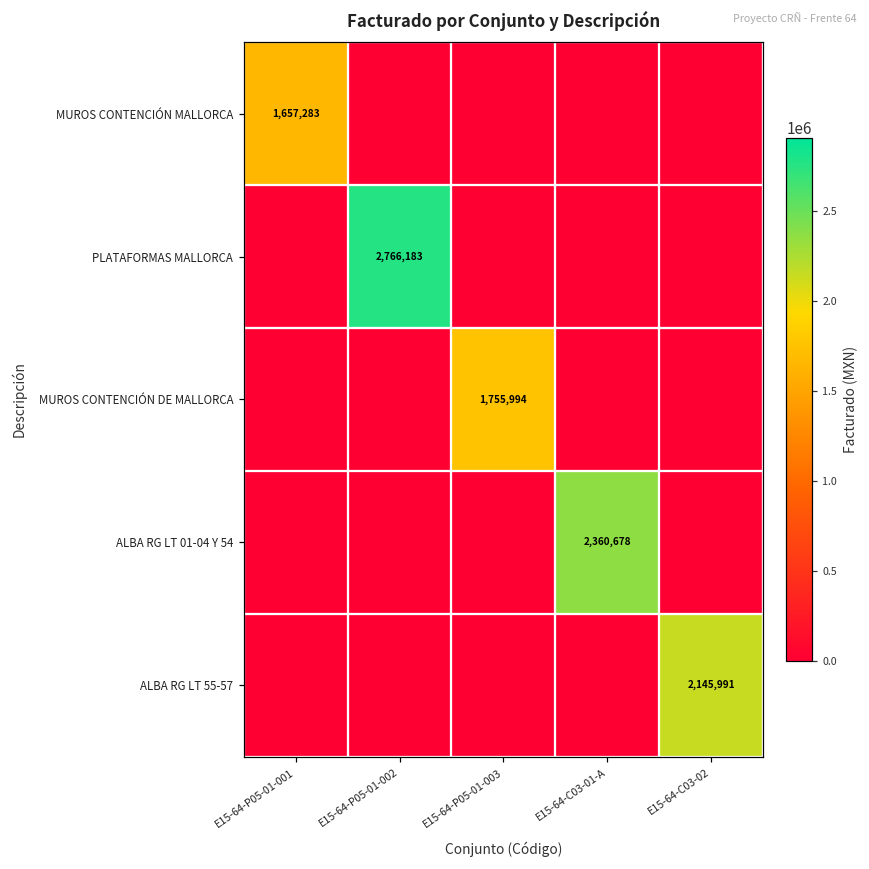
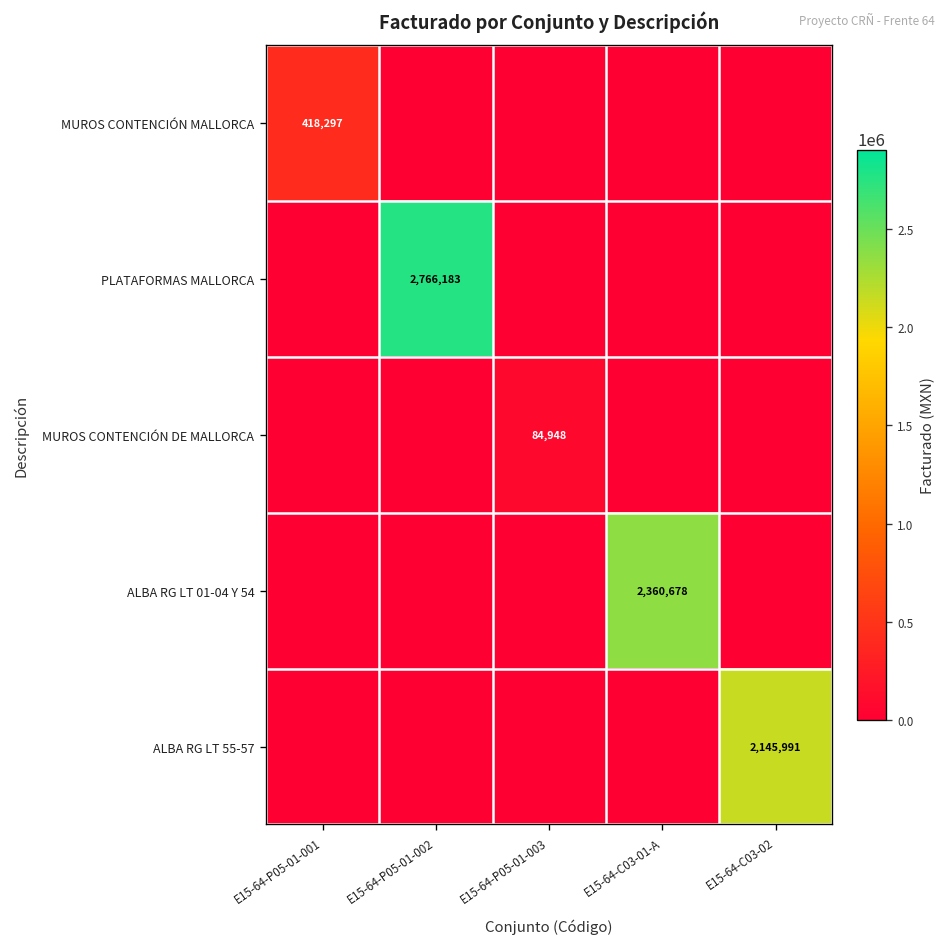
  {
    "MUROS CONTENCIÓN MALLORCA": {
-     "E15-64-P05-01-001": "1,657,283"
+     "E15-64-P05-01-001": "418,297"
    },
    "PLATAFORMAS MALLORCA": {
      "E15-64-P05-01-002": "2,766,183"
    },
    "MUROS CONTENCIÓN DE MALLORCA": {
-     "E15-64-P05-01-003": "1,755,994"
+     "E15-64-P05-01-003": "84,948"
    },
    "ALBA RG LT 01-04 Y 54": {
      "E15-64-C03-01-A": "2,360,678"
    },
    "ALBA RG LT 55-57": {
      "E15-64-C03-02": "2,145,991"
    }
  }
